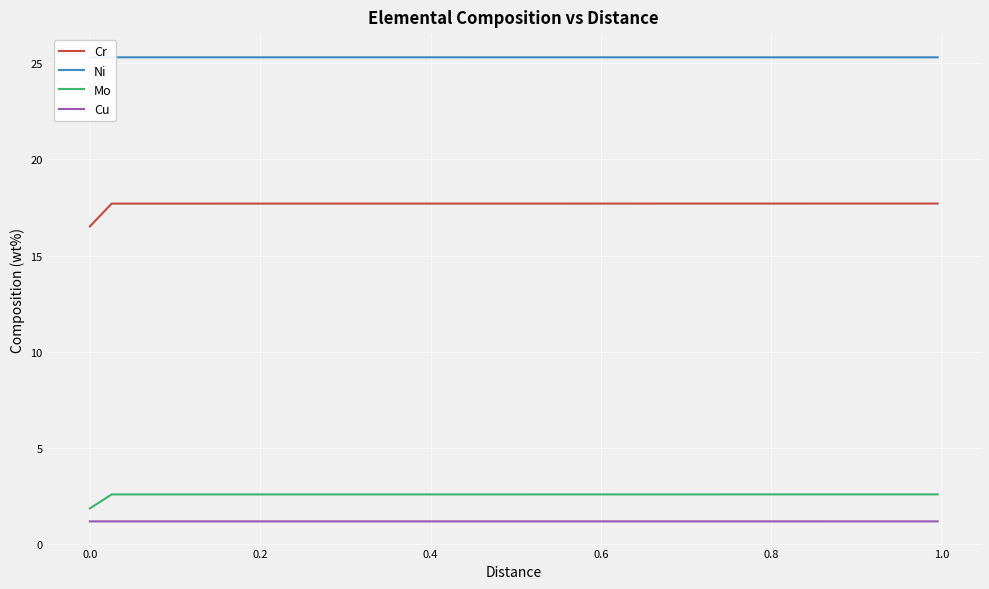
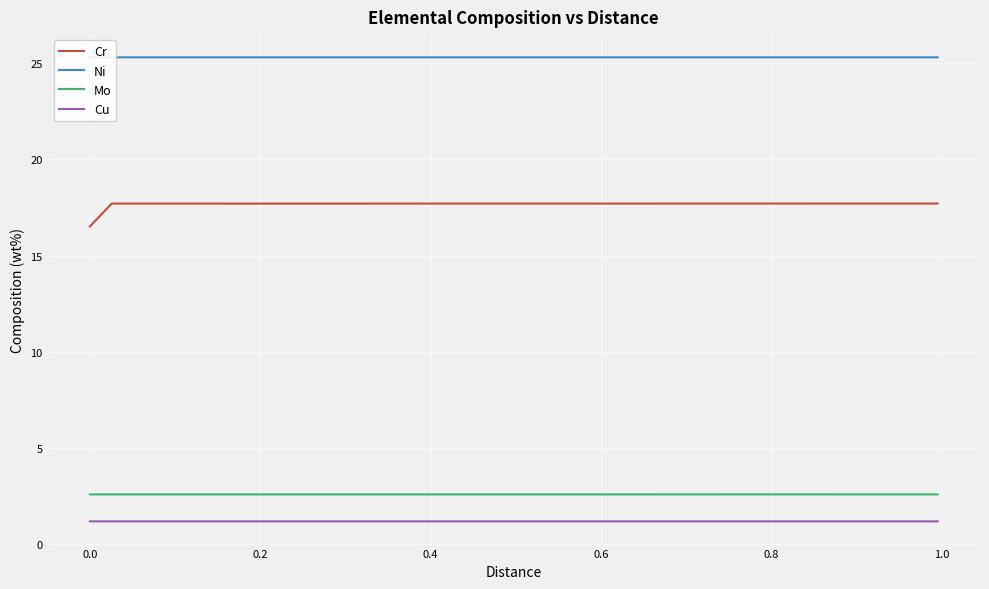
  {
    "Cr": {
      "0.0": 16.5
    },
    "Mo": {
-     "0.0": 1.8
+     "0.0": 2.6
    },
    "Cu": {
      "0.0": 1.2
    }
  }
